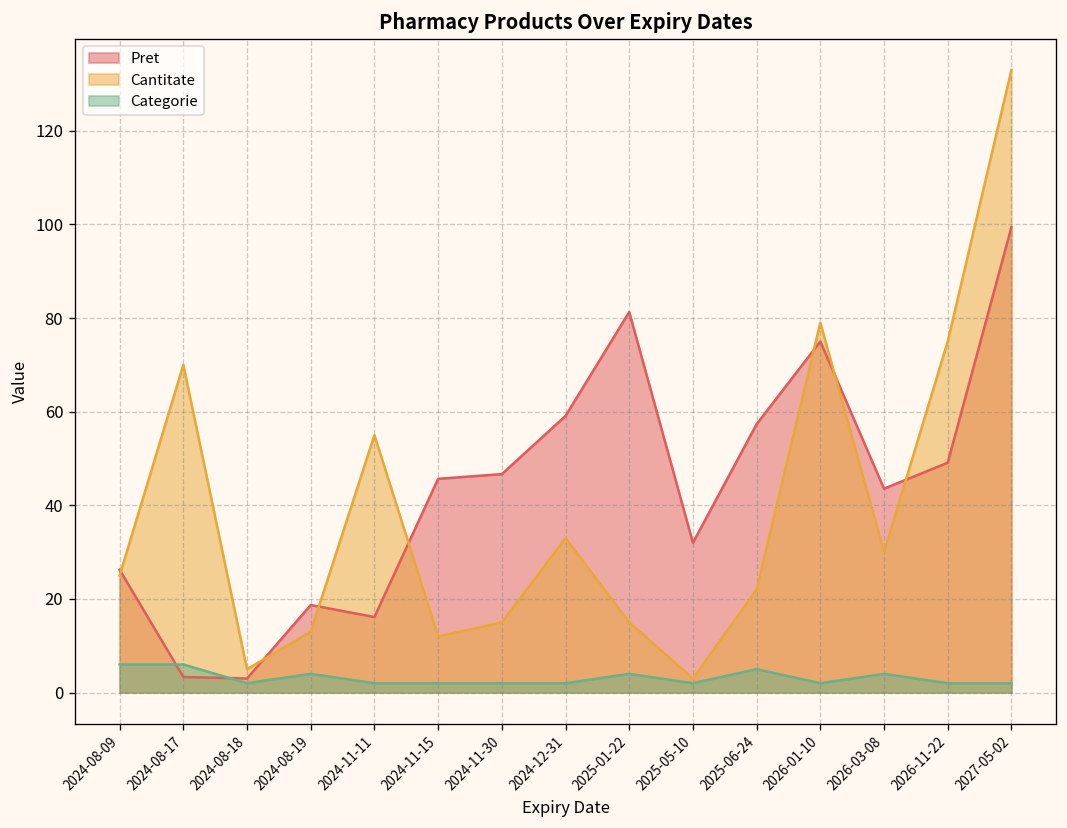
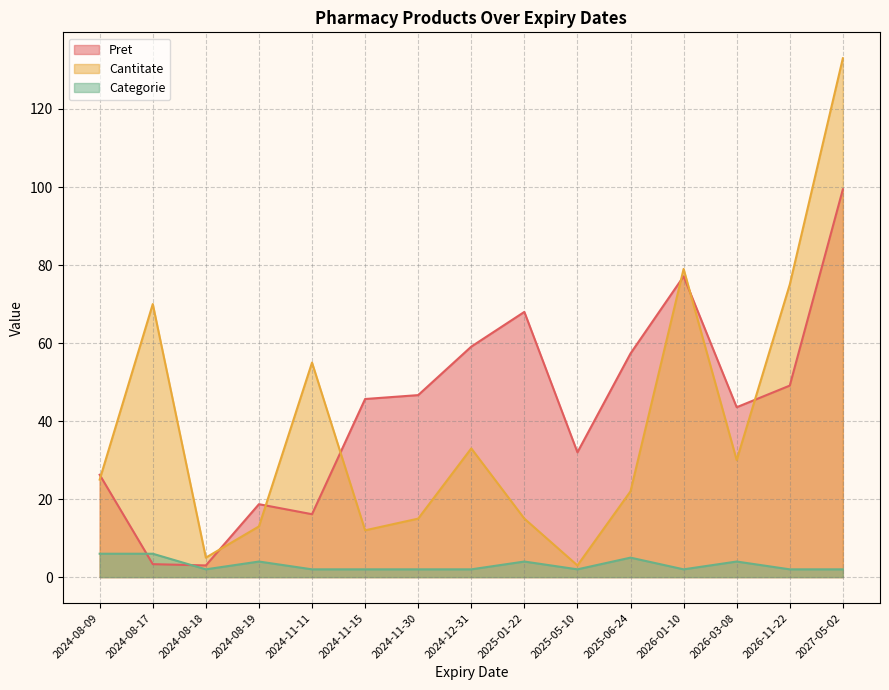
  {
    "Pret": {
      "2024-08-09": 26,
      "2024-08-17": 3,
      "2024-08-18": 3,
      "2024-08-19": 19,
      "2024-11-11": 16,
      "2024-11-15": 46,
      "2024-11-30": 47,
      "2024-12-31": 59,
-     "2025-01-22": 81,
+     "2025-01-22": 68,
      "2025-05-10": 32,
      "2025-06-24": 57,
-     "2026-01-10": 75,
+     "2026-01-10": 77,
      "2026-03-08": 44,
      "2026-11-22": 49,
      "2027-05-02": 99
    },
    "Cantitate": {
      "2024-08-09": 25,
      "2024-08-17": 70,
      "2024-08-18": 5,
      "2024-08-19": 13,
      "2024-11-11": 55,
      "2024-11-15": 12,
      "2024-11-30": 15,
      "2024-12-31": 33,
      "2025-01-22": 15,
      "2025-05-10": 3,
      "2025-06-24": 22,
      "2026-01-10": 79,
      "2026-03-08": 30,
      "2026-11-22": 75,
      "2027-05-02": 133
    },
    "Categorie": {
      "2024-08-09": 6,
      "2024-08-17": 6,
      "2024-08-18": 2,
      "2024-08-19": 4,
      "2024-11-11": 2,
      "2024-11-15": 2,
      "2024-11-30": 2,
      "2024-12-31": 2,
      "2025-01-22": 4,
      "2025-05-10": 2,
      "2025-06-24": 5,
      "2026-01-10": 2,
      "2026-03-08": 4,
      "2026-11-22": 2,
      "2027-05-02": 2
    }
  }
